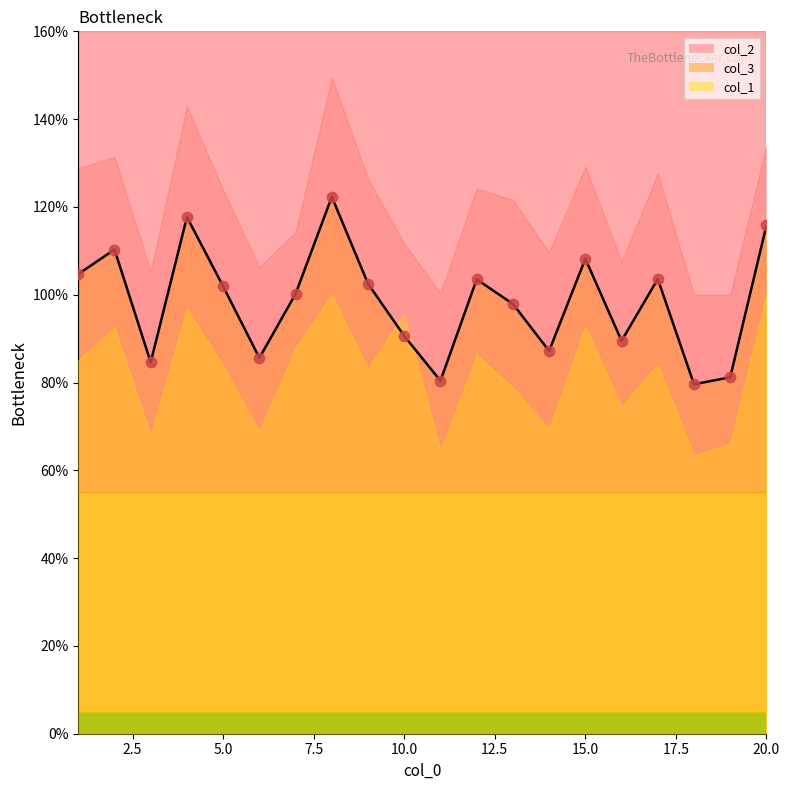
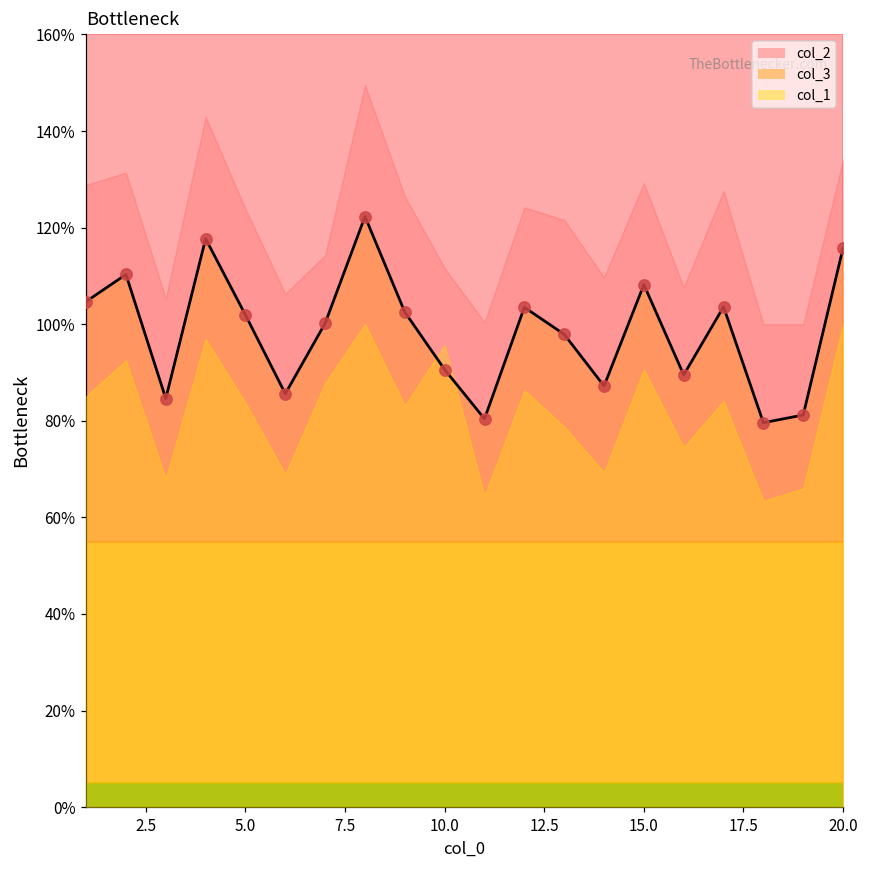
  {
    "col_1": {
      "5.0": "84%",
      "10.0": "96%",
-     "15.0": "93%",
+     "15.0": "91%",
      "20.0": "100%"
    }
  }
